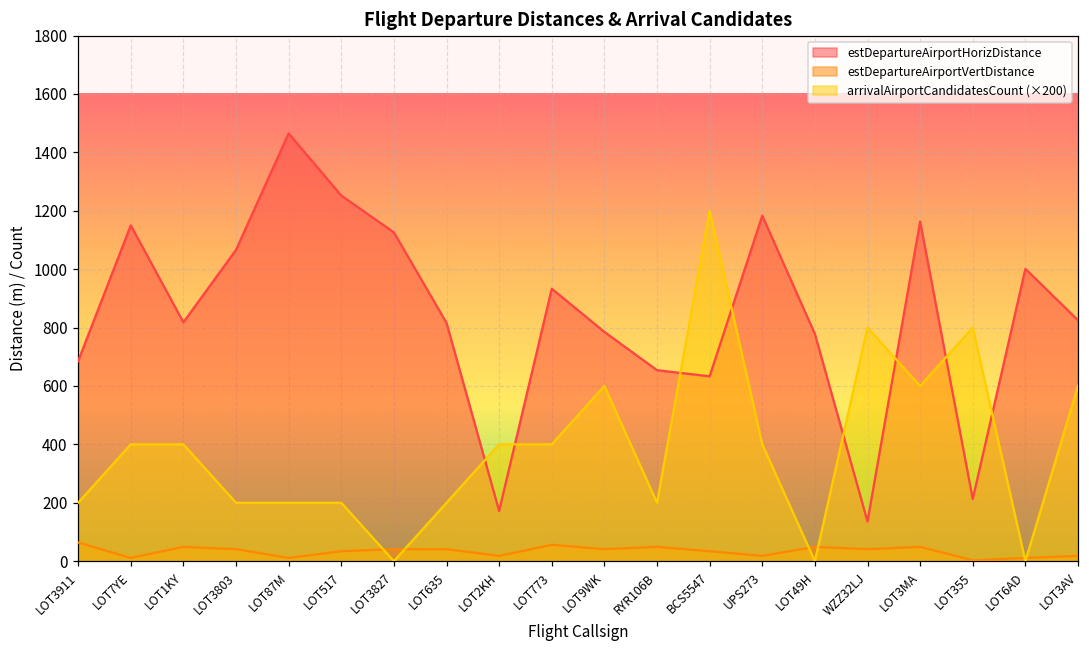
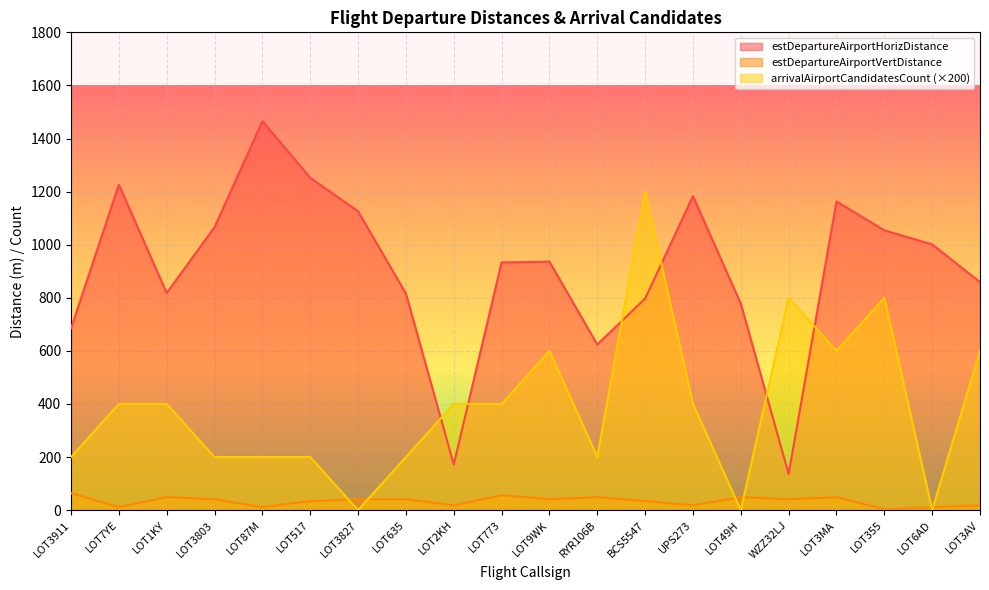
  {
    "estDepartureAirportHorizDistance": {
      "LOT3911": 690,
-     "LOT7YE": 1150,
+     "LOT7YE": 1230,
      "LOT1KY": 820,
      "LOT3803": 1070,
      "LOT87M": 1470,
      "LOT517": 1250,
      "LOT3827": 1130,
      "LOT635": 820,
      "LOT2KH": 170,
      "LOT773": 930,
-     "LOT9WK": 790,
-     "RYR106B": 650,
-     "BCS5547": 630,
+     "LOT9WK": 940,
+     "RYR106B": 620,
+     "BCS5547": 800,
      "UPS273": 1180,
      "LOT49H": 780,
      "WZZ32LJ": 140,
      "LOT3MA": 1160,
-     "LOT355": 210,
+     "LOT355": 1050,
      "LOT6AD": 1000,
-     "LOT3AV": 830
+     "LOT3AV": 860
    }
  }
